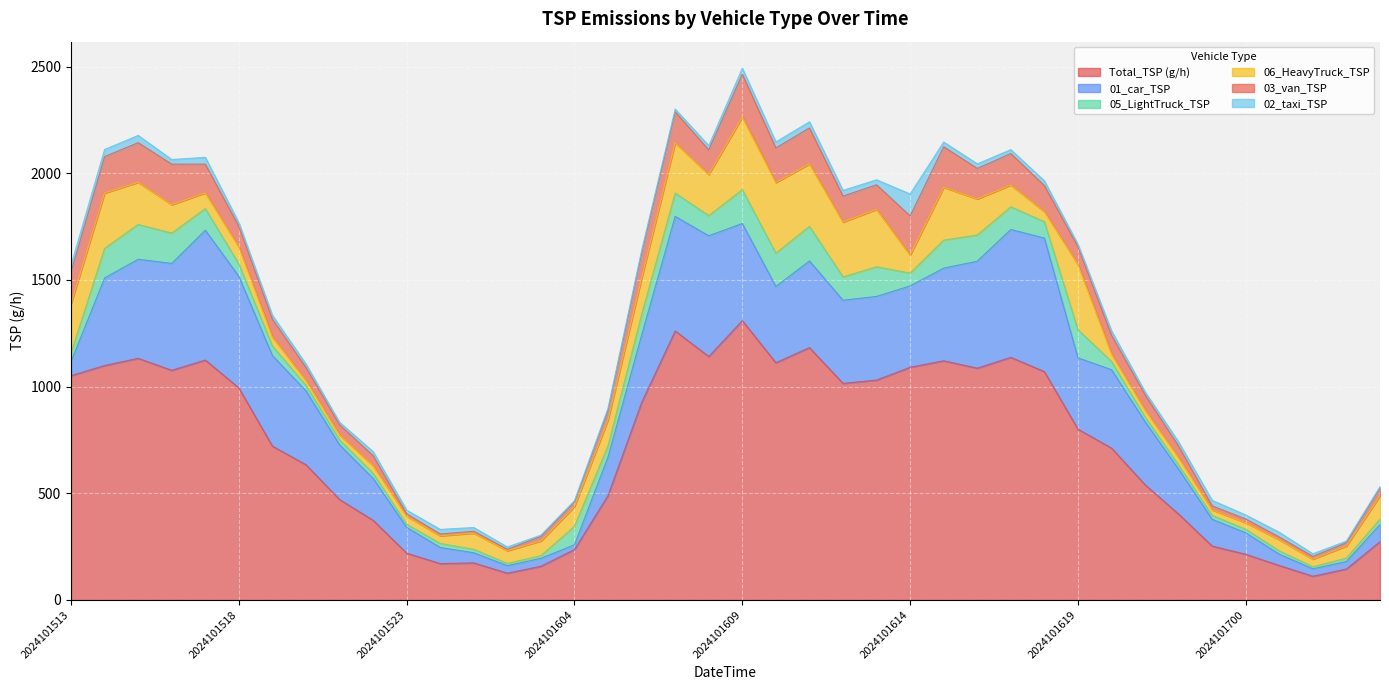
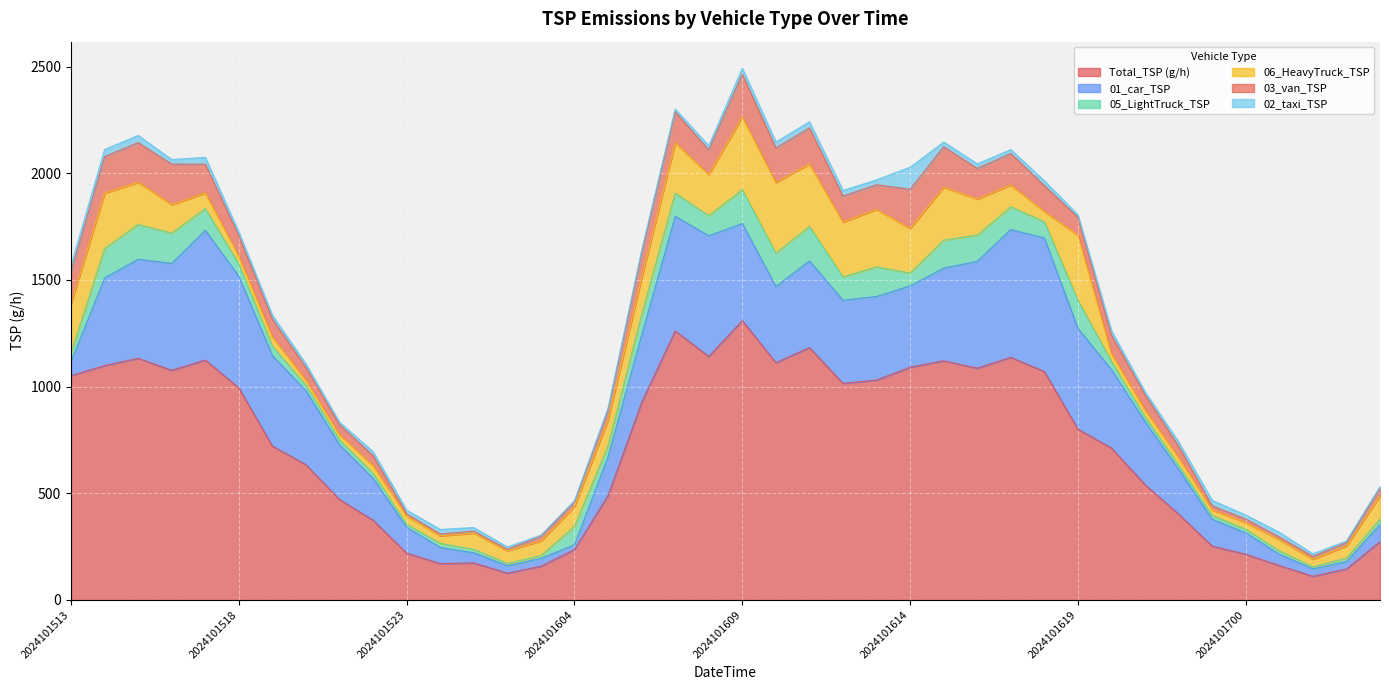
  {
    "01_car_TSP": {
      "2024101513": 70,
      "2024101518": 520,
      "2024101523": 120,
      "2024101604": 20,
      "2024101609": 460,
      "2024101614": 380,
-     "2024101619": 330,
+     "2024101619": 470,
      "2024101700": 100
    },
    "05_LightTruck_TSP": {
      "2024101513": 40,
      "2024101518": 60,
      "2024101523": 10,
      "2024101604": 90,
      "2024101609": 160,
      "2024101614": 60,
      "2024101619": 130,
      "2024101700": 20
    },
    "06_HeavyTruck_TSP": {
      "2024101513": 230,
-     "2024101518": 80,
+     "2024101518": 40,
      "2024101604": 90,
      "2024101609": 340,
-     "2024101614": 80,
+     "2024101614": 210,
      "2024101619": 310,
      "2024101700": 30
    },
    "02_taxi_TSP": {
      "2024101513": 30,
      "2024101518": 20,
      "2024101523": 20,
      "2024101609": 30,
      "2024101614": 100,
      "2024101700": 20
    }
  }
